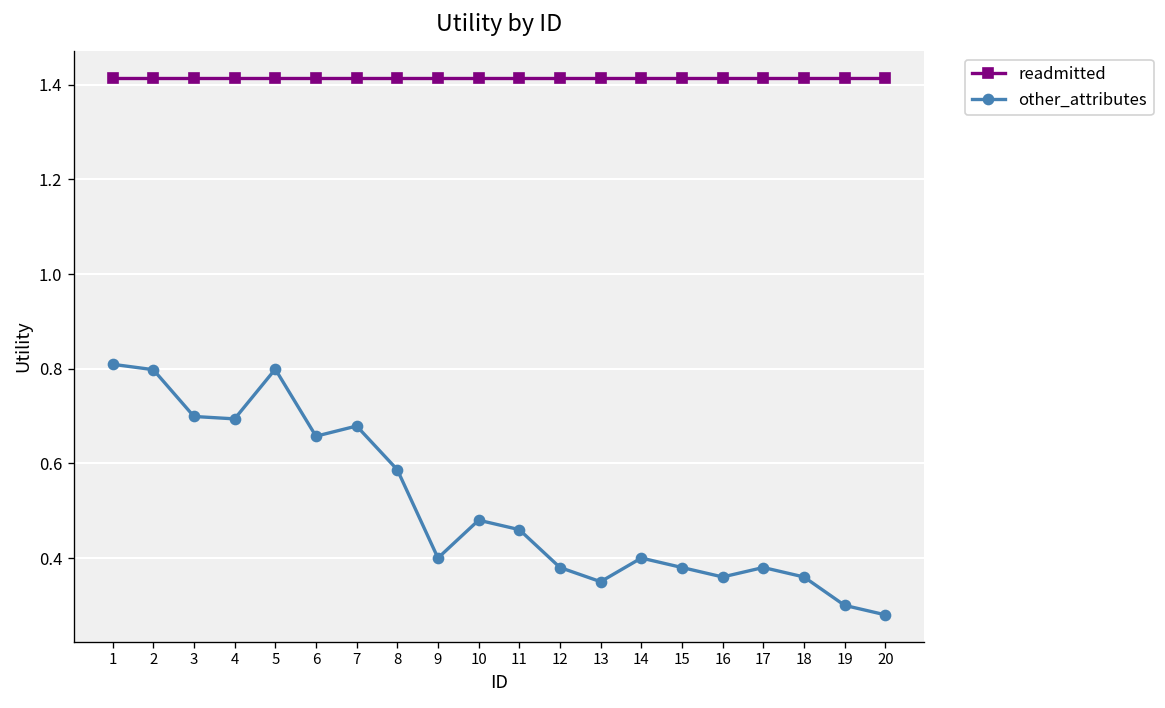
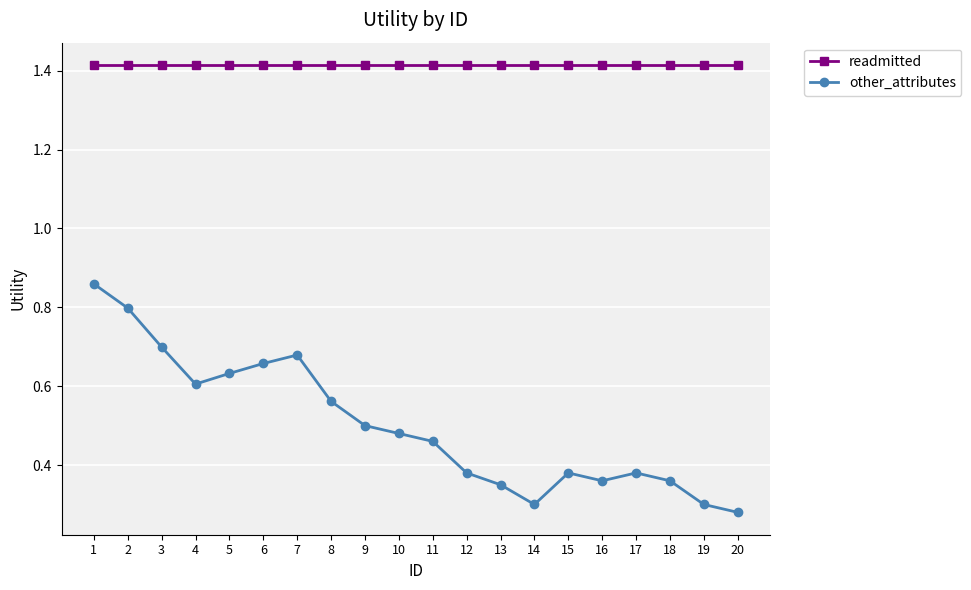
  {
    "readmitted": {
      "1": 1.41,
      "2": 1.41,
      "3": 1.41,
      "4": 1.41,
      "5": 1.41,
      "6": 1.41,
      "7": 1.41,
      "8": 1.41,
      "9": 1.41,
      "10": 1.41,
      "11": 1.41,
      "12": 1.41,
      "13": 1.41,
      "14": 1.41,
      "15": 1.41,
      "16": 1.41,
      "17": 1.41,
      "18": 1.41,
      "19": 1.41,
      "20": 1.41
    },
    "other_attributes": {
-     "1": 0.81,
+     "1": 0.86,
      "2": 0.80,
      "3": 0.70,
-     "4": 0.69,
-     "5": 0.80,
+     "4": 0.61,
+     "5": 0.63,
      "6": 0.66,
      "7": 0.68,
-     "8": 0.59,
-     "9": 0.4,
+     "8": 0.56,
+     "9": 0.5,
      "10": 0.48,
      "11": 0.46,
      "12": 0.38,
      "13": 0.35,
-     "14": 0.4,
+     "14": 0.3,
      "15": 0.38,
      "16": 0.36,
      "17": 0.38,
      "18": 0.36,
      "19": 0.30,
      "20": 0.28
    }
  }
